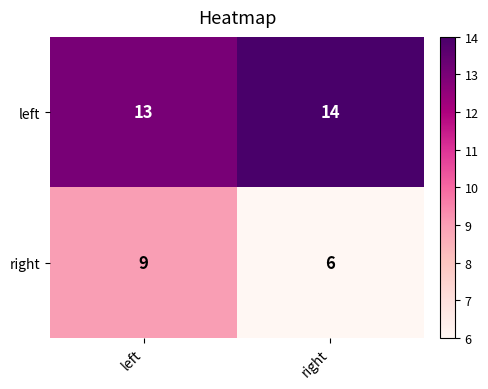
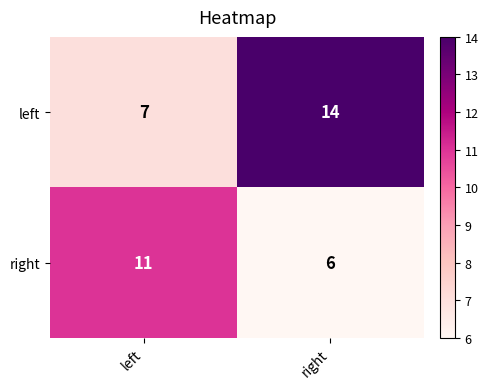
  {
    "left": {
-     "left": 13,
+     "left": 7,
      "right": 14
    },
    "right": {
-     "left": 9,
+     "left": 11,
      "right": 6
    }
  }
